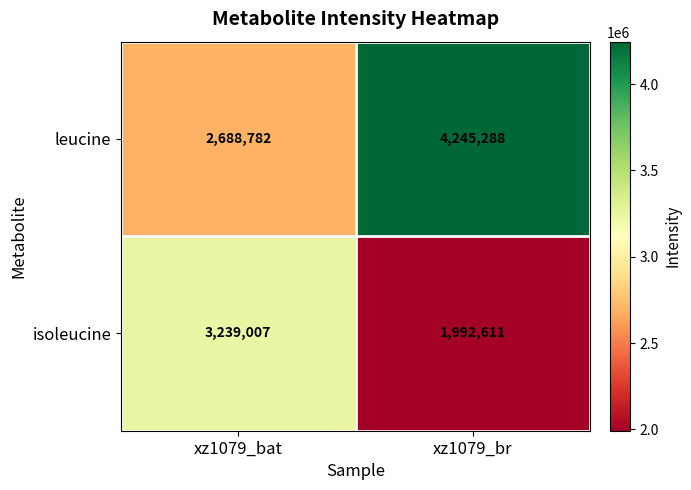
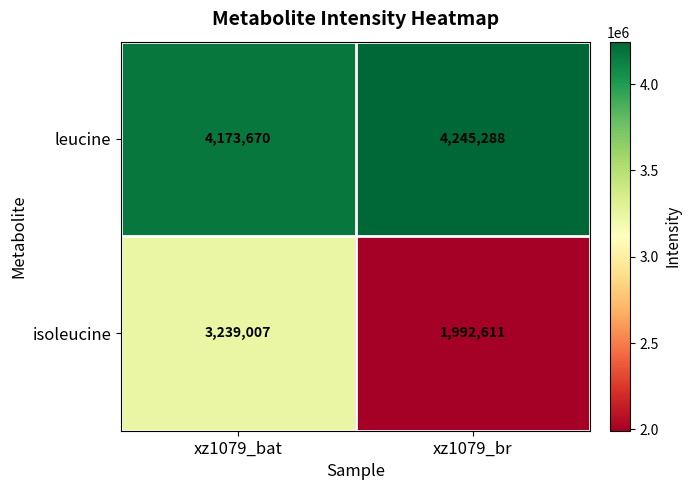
  {
    "leucine": {
-     "xz1079_bat": "2,688,782",
+     "xz1079_bat": "4,173,670",
      "xz1079_br": "4,245,288"
    },
    "isoleucine": {
      "xz1079_bat": "3,239,007",
      "xz1079_br": "1,992,611"
    }
  }
